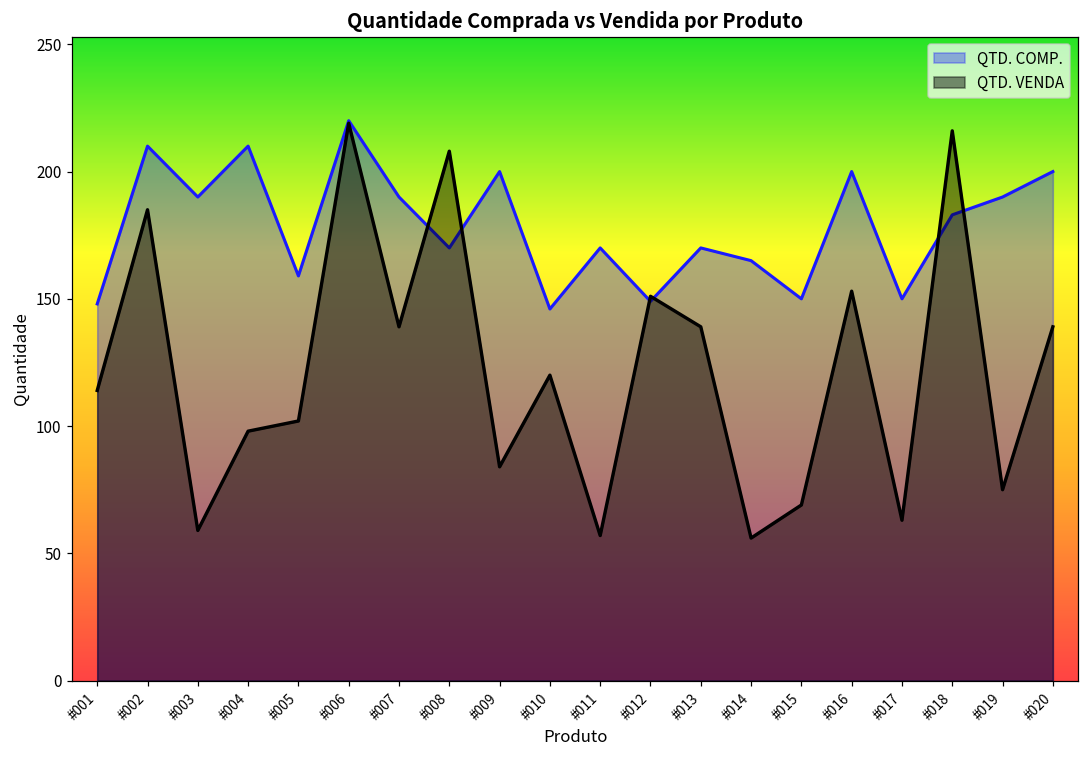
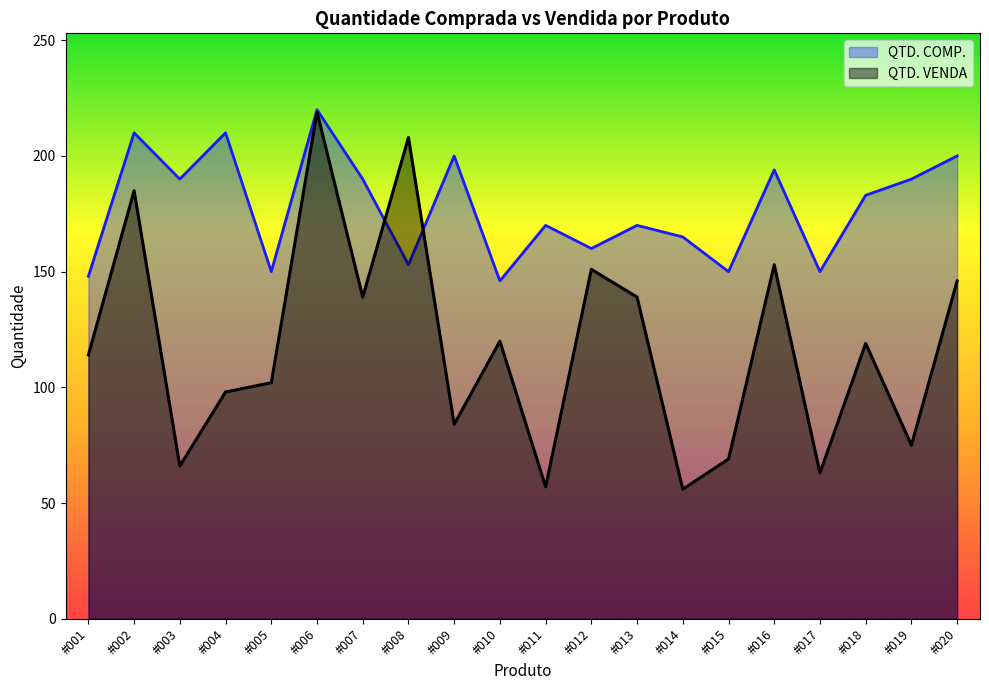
  {
    "QTD. COMP.": {
      "#001": 148,
      "#002": 210,
      "#003": 190,
      "#004": 210,
-     "#005": 159,
+     "#005": 150,
      "#007": 190,
-     "#008": 170,
+     "#008": 153,
      "#009": 200,
      "#010": 146,
      "#011": 170,
-     "#012": 149,
+     "#012": 160,
      "#013": 170,
      "#014": 165,
      "#015": 150,
-     "#016": 200,
+     "#016": 194,
      "#017": 150,
      "#018": 183,
      "#019": 190,
      "#020": 200
    },
    "QTD. VENDA": {
      "#001": 114,
      "#002": 185,
-     "#003": 59,
+     "#003": 66,
      "#004": 98,
      "#005": 102,
      "#007": 139,
      "#008": 208,
      "#009": 84,
      "#010": 120,
      "#011": 57,
      "#012": 151,
      "#013": 139,
      "#014": 56,
      "#015": 69,
      "#016": 153,
      "#017": 63,
-     "#018": 216,
+     "#018": 119,
      "#019": 75,
-     "#020": 139
+     "#020": 146
    }
  }
